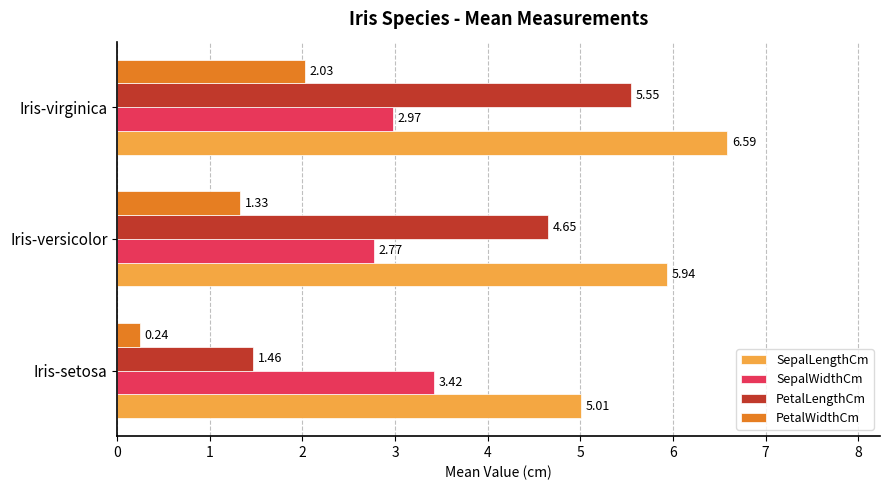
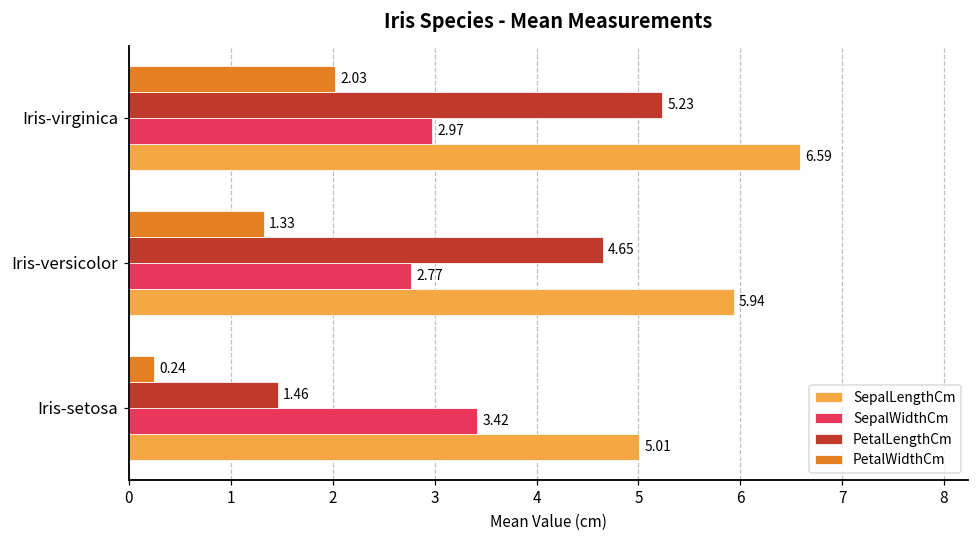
  {
    "SepalWidthCm": {
      "Iris-virginica": 2.97,
      "Iris-versicolor": 2.77,
      "Iris-setosa": 3.42
    },
    "PetalLengthCm": {
-     "Iris-virginica": 5.55,
+     "Iris-virginica": 5.23,
      "Iris-versicolor": 4.65,
      "Iris-setosa": 1.46
    }
  }
